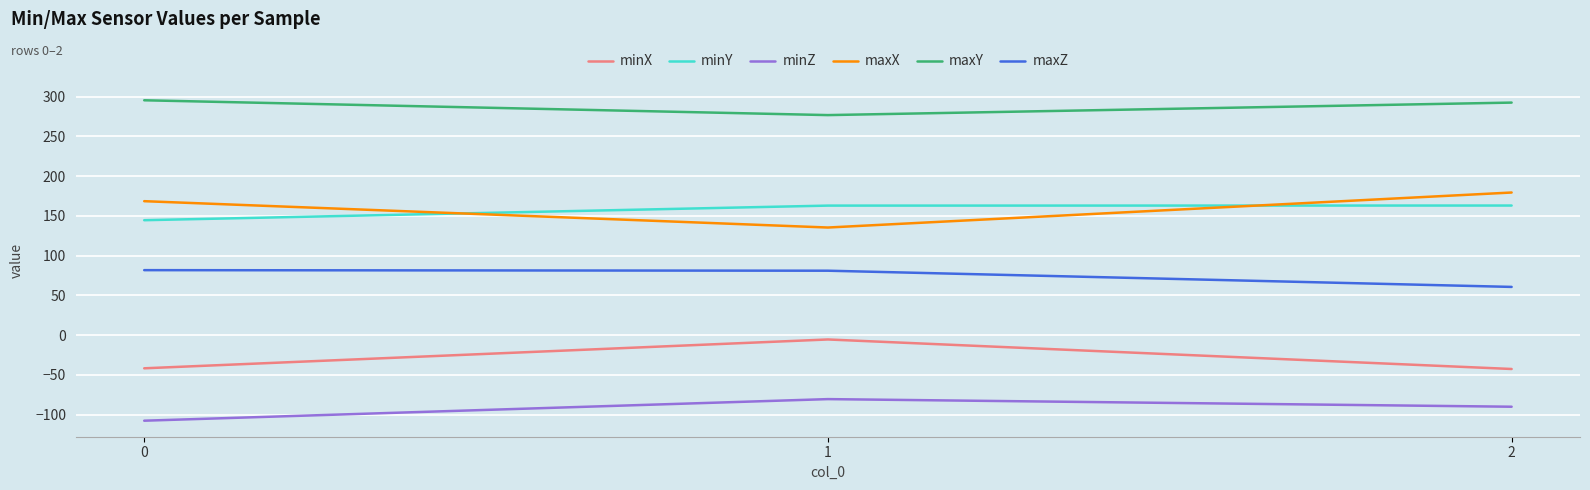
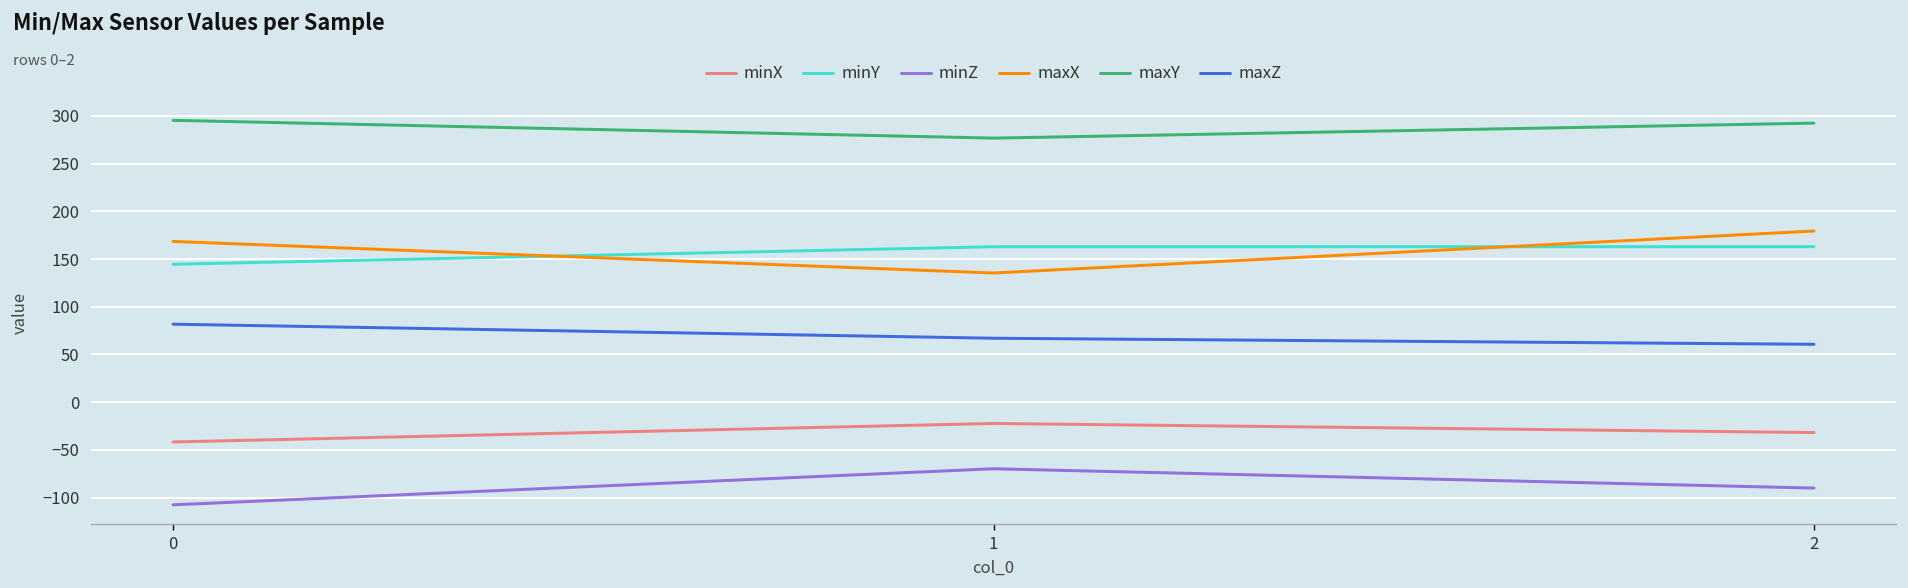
  {
    "minX": {
      "0": -40,
-     "1": -10,
-     "2": -40
+     "1": -20,
+     "2": -30
    },
    "minY": {
      "0": 140,
      "1": 160,
      "2": 160
    },
    "minZ": {
      "0": -110,
-     "1": -80,
+     "1": -70,
      "2": -90
    },
    "maxX": {
      "0": 170,
      "1": 140,
      "2": 180
    },
    "maxY": {
      "0": 300,
      "1": 280,
      "2": 290
    },
    "maxZ": {
      "0": 80,
-     "1": 80,
+     "1": 70,
      "2": 60
    }
  }
